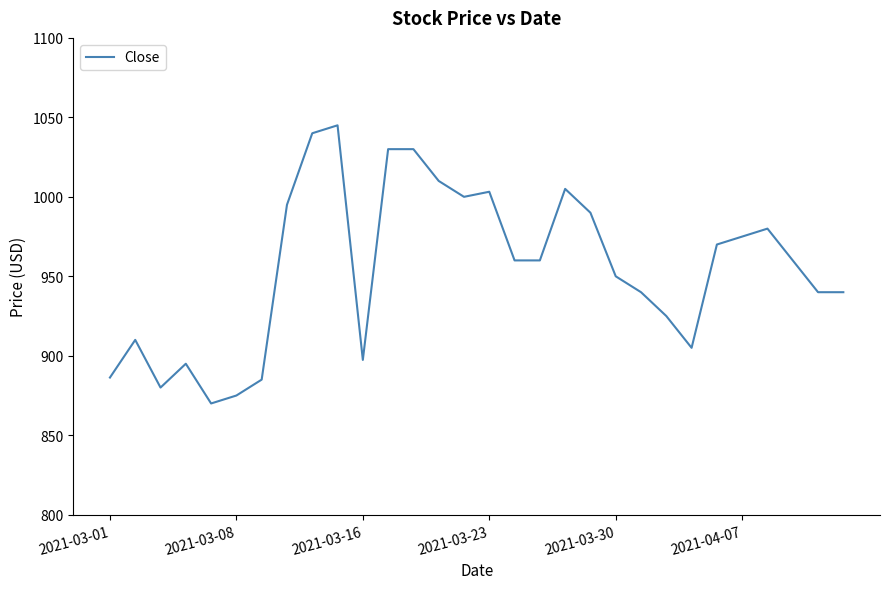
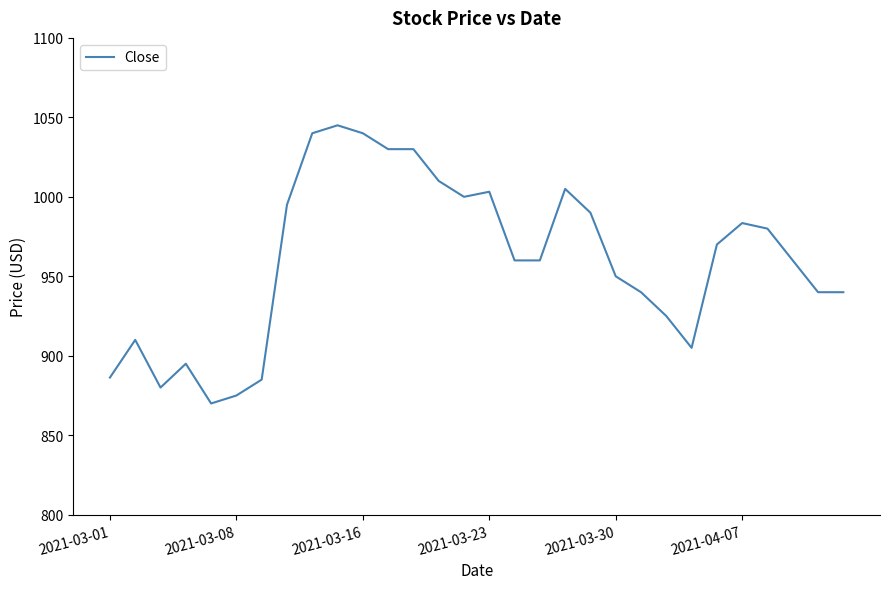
  {
    "2021-03-01": 886,
    "2021-03-08": 875,
-   "2021-03-16": 897,
+   "2021-03-16": 1040,
    "2021-03-23": 1003,
    "2021-03-30": 950,
-   "2021-04-07": 975
+   "2021-04-07": 984
  }
